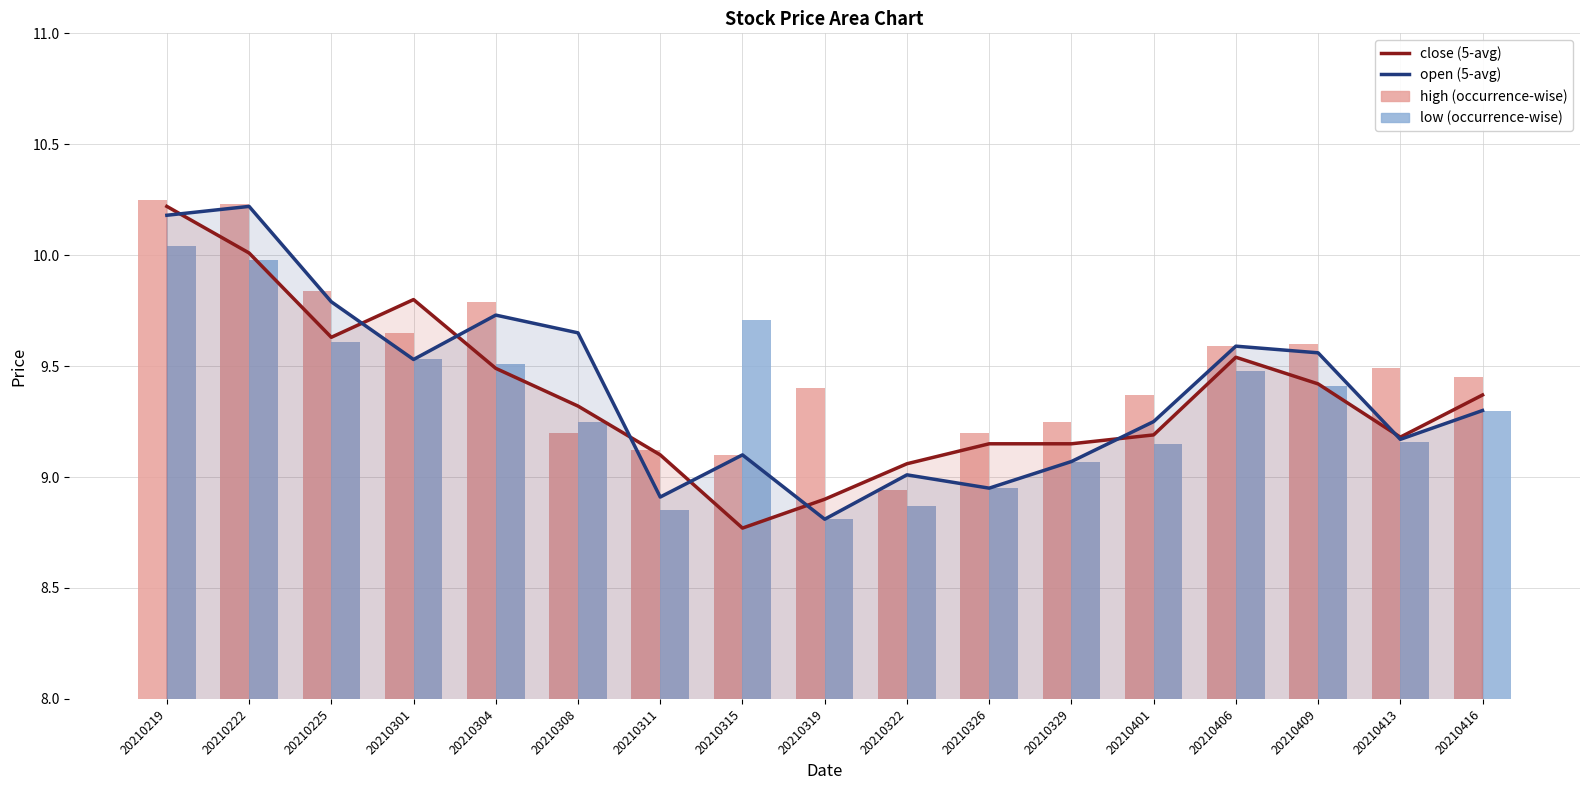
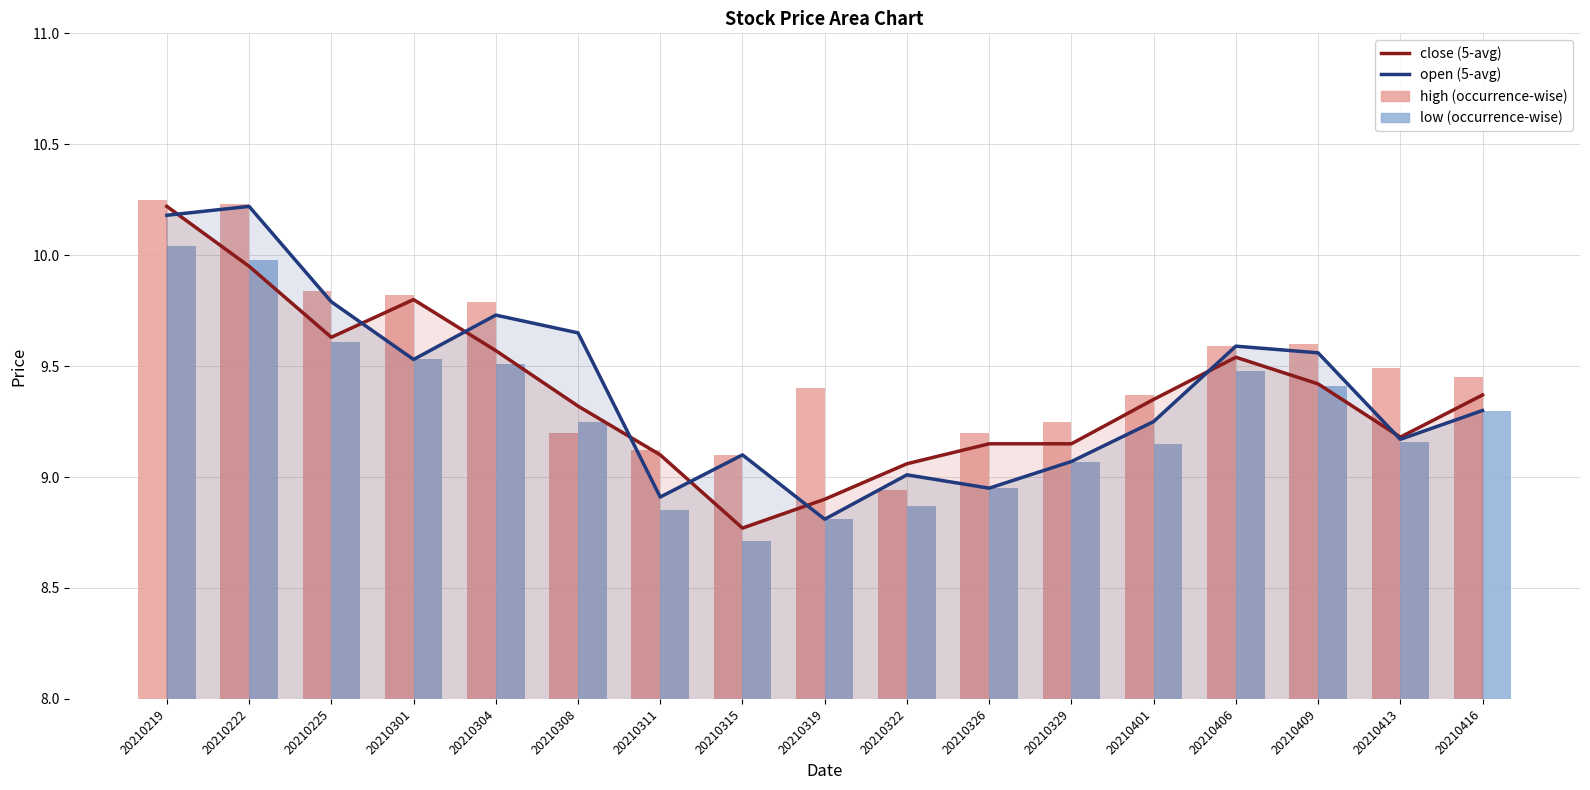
  {
    "high (occurrence-wise)": {
      "20210219": 10.25,
      "20210222": 10.23,
      "20210225": 9.84,
-     "20210301": 9.65,
+     "20210301": 9.82,
      "20210304": 9.79,
      "20210308": 9.20,
      "20210311": 9.12,
      "20210315": 9.10,
      "20210319": 9.40,
      "20210322": 8.94,
      "20210326": 9.20,
      "20210329": 9.25,
      "20210401": 9.37,
      "20210406": 9.59,
      "20210409": 9.60,
      "20210413": 9.49,
      "20210416": 9.45
    },
    "close (5-avg)": {
      "20210219": 10.22,
-     "20210222": 10.01,
+     "20210222": 9.95,
      "20210225": 9.63,
      "20210301": 9.80,
-     "20210304": 9.49,
+     "20210304": 9.57,
      "20210308": 9.32,
      "20210311": 9.10,
      "20210315": 8.77,
      "20210319": 8.90,
      "20210322": 9.06,
      "20210326": 9.15,
      "20210329": 9.15,
-     "20210401": 9.19,
+     "20210401": 9.35,
      "20210406": 9.54,
      "20210409": 9.42,
      "20210416": 9.37
    },
    "open (5-avg)": {
      "20210219": 10.18,
      "20210222": 10.22,
      "20210225": 9.79,
      "20210301": 9.53,
      "20210304": 9.73,
      "20210308": 9.65,
      "20210311": 8.91,
      "20210315": 9.10,
      "20210319": 8.81,
      "20210322": 9.01,
      "20210326": 8.95,
      "20210329": 9.07,
      "20210401": 9.25,
      "20210406": 9.59,
      "20210409": 9.56,
      "20210416": 9.30
    },
    "low (occurrence-wise)": {
      "20210219": 10.04,
      "20210222": 9.98,
      "20210225": 9.61,
      "20210301": 9.53,
      "20210304": 9.51,
      "20210308": 9.25,
      "20210311": 8.85,
-     "20210315": 9.71,
+     "20210315": 8.71,
      "20210319": 8.81,
      "20210322": 8.87,
      "20210326": 8.95,
      "20210329": 9.07,
      "20210401": 9.15,
      "20210406": 9.48,
      "20210409": 9.41,
      "20210413": 9.16,
      "20210416": 9.30
    }
  }
